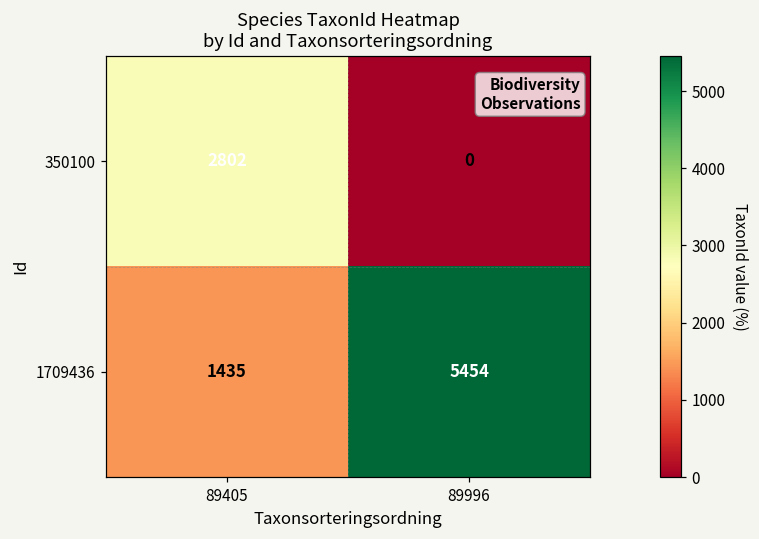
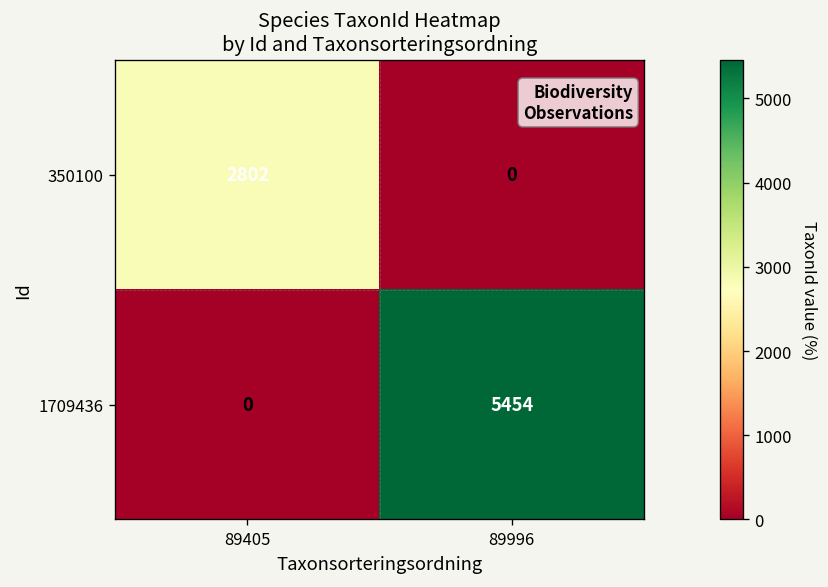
  {
    "350100": {
      "89405": 2802,
      "89996": 0
    },
    "1709436": {
-     "89405": 1435,
+     "89405": 0,
      "89996": 5454
    }
  }
